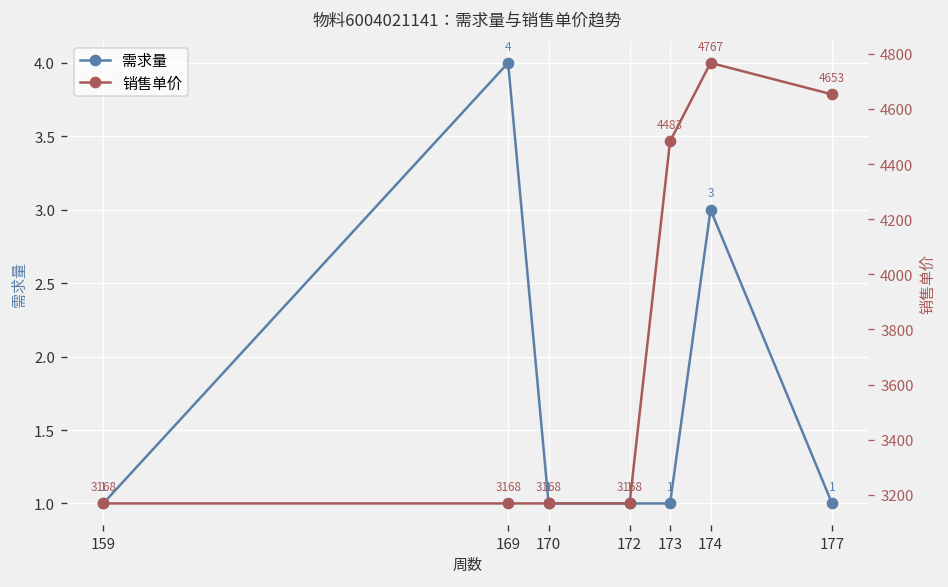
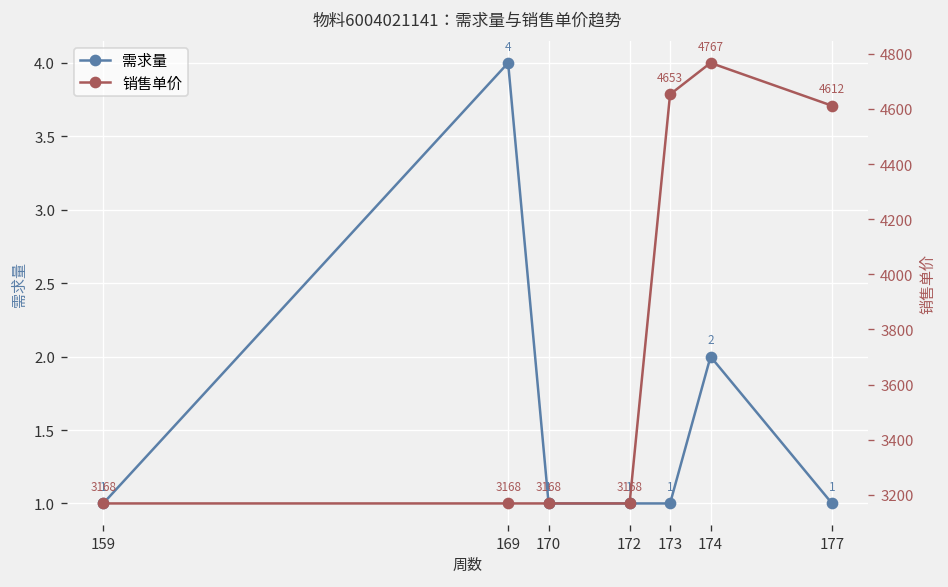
  {
    "需求量": {
      "169": 4,
      "173": 1,
-     "174": 3,
+     "174": 2,
      "177": 1
    },
    "销售单价": {
      "169": 3168,
-     "173": 4483,
+     "173": 4653,
      "174": 4767,
-     "177": 4653
+     "177": 4612
    }
  }
